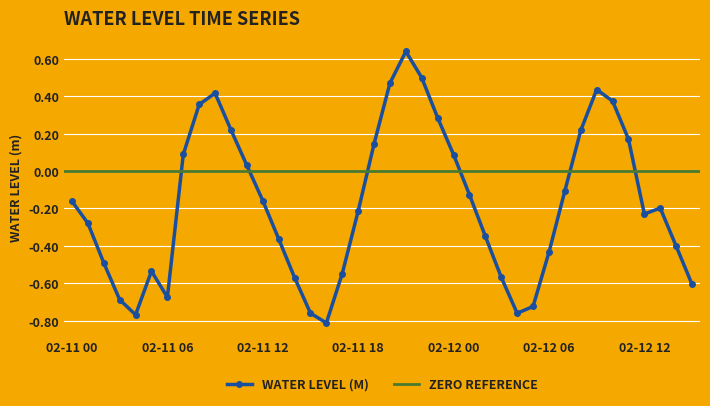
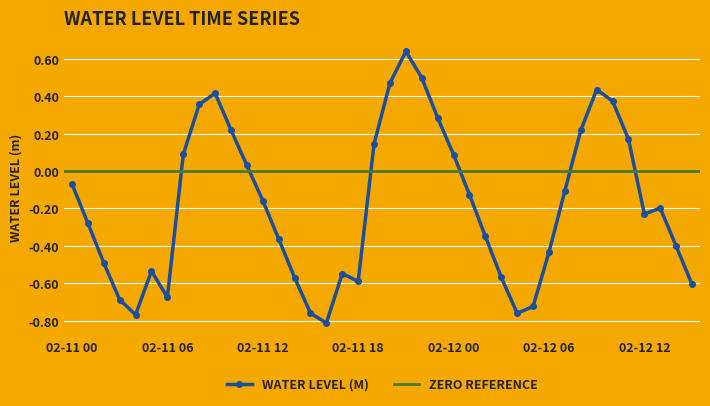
  {
-   "02-11 00": -0.16,
+   "02-11 00": -0.07,
    "02-11 06": -0.67,
    "02-11 12": -0.16,
-   "02-11 18": -0.21,
+   "02-11 18": -0.59,
    "02-12 00": 0.09,
    "02-12 06": -0.43,
    "02-12 12": -0.23
  }
